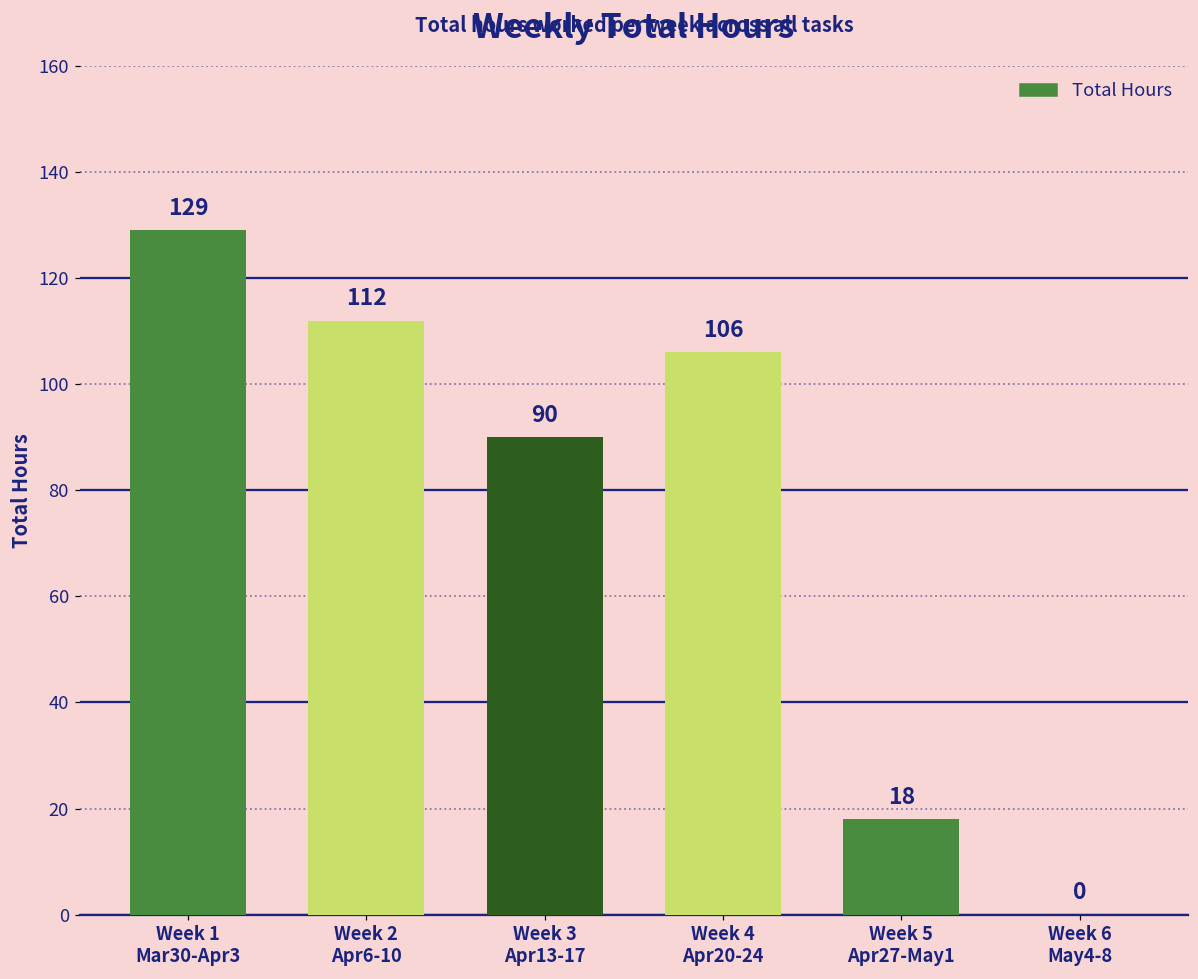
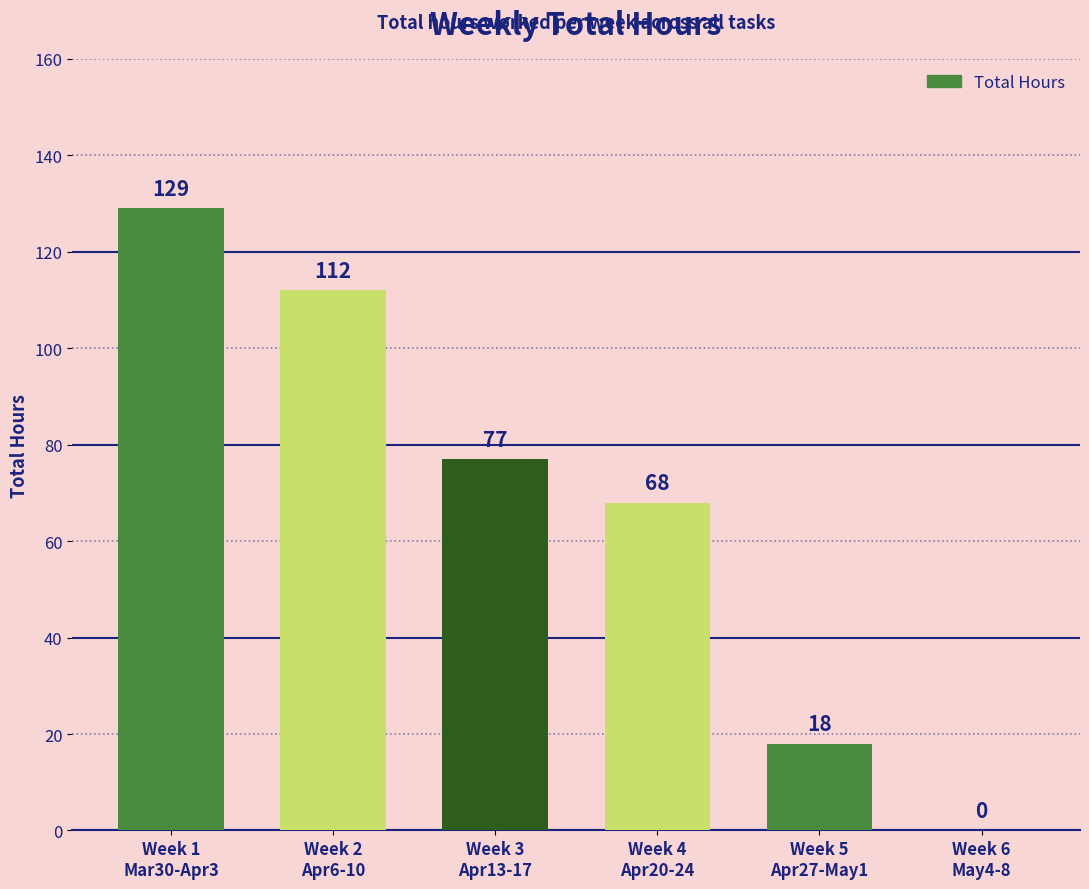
  {
    "Week 1 Mar30-Apr3": 129,
    "Week 2 Apr6-10": 112,
-   "Week 3 Apr13-17": 90,
-   "Week 4 Apr20-24": 106,
+   "Week 3 Apr13-17": 77,
+   "Week 4 Apr20-24": 68,
    "Week 5 Apr27-May1": 18,
    "Week 6 May4-8": 0
  }
